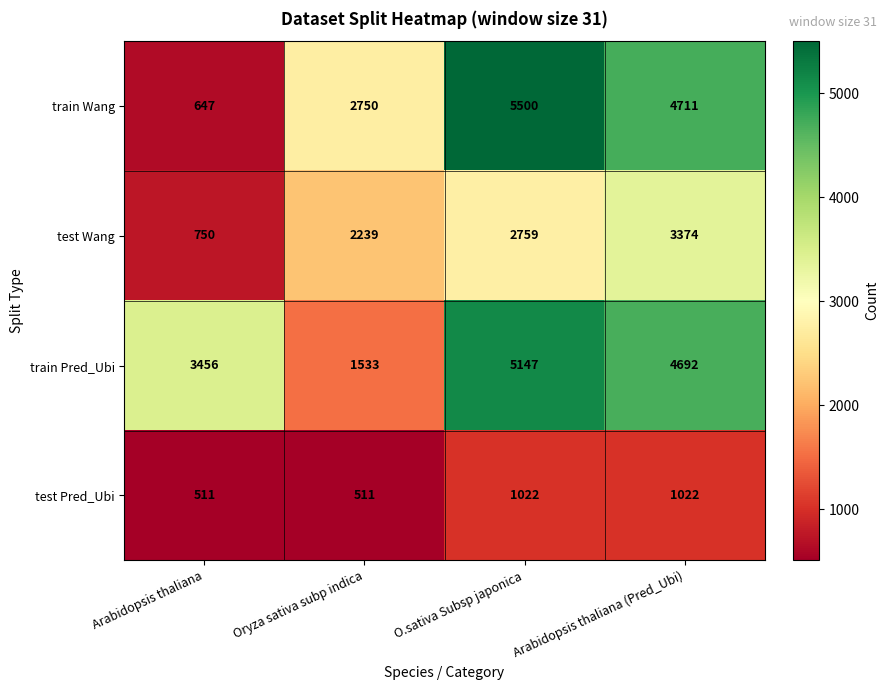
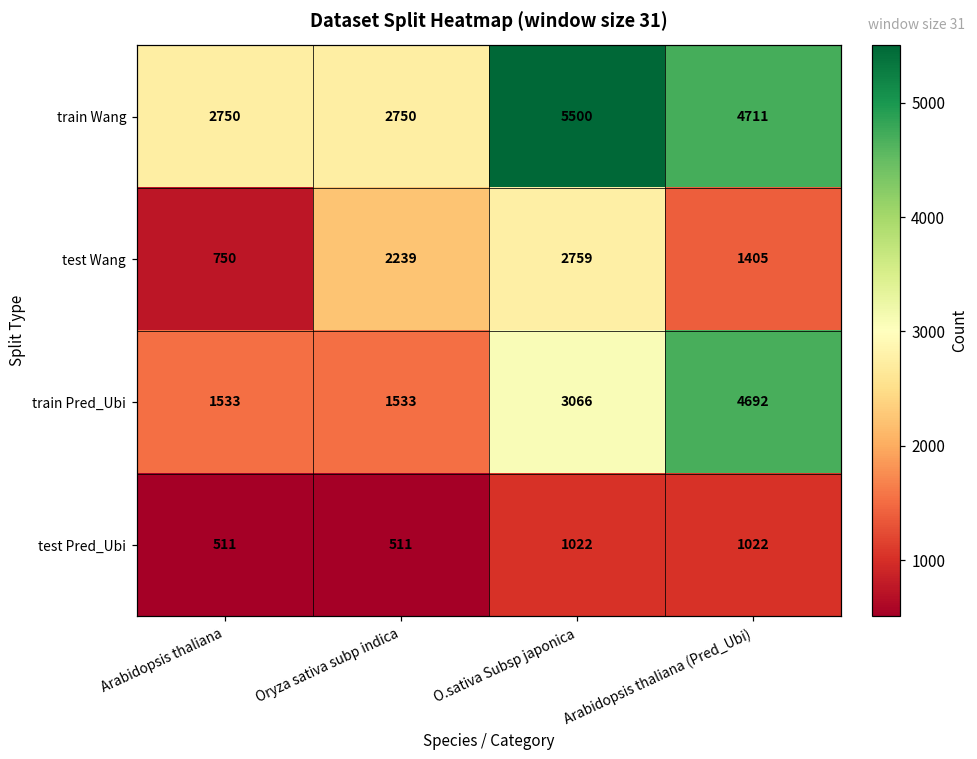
  {
    "train Wang": {
-     "Arabidopsis thaliana": 647,
+     "Arabidopsis thaliana": 2750,
      "Oryza sativa subp indica": 2750,
      "O.sativa Subsp japonica": 5500,
      "Arabidopsis thaliana (Pred_Ubi)": 4711
    },
    "test Wang": {
      "Arabidopsis thaliana": 750,
      "Oryza sativa subp indica": 2239,
      "O.sativa Subsp japonica": 2759,
-     "Arabidopsis thaliana (Pred_Ubi)": 3374
+     "Arabidopsis thaliana (Pred_Ubi)": 1405
    },
    "train Pred_Ubi": {
-     "Arabidopsis thaliana": 3456,
+     "Arabidopsis thaliana": 1533,
      "Oryza sativa subp indica": 1533,
-     "O.sativa Subsp japonica": 5147,
+     "O.sativa Subsp japonica": 3066,
      "Arabidopsis thaliana (Pred_Ubi)": 4692
    },
    "test Pred_Ubi": {
      "Arabidopsis thaliana": 511,
      "Oryza sativa subp indica": 511,
      "O.sativa Subsp japonica": 1022,
      "Arabidopsis thaliana (Pred_Ubi)": 1022
    }
  }
